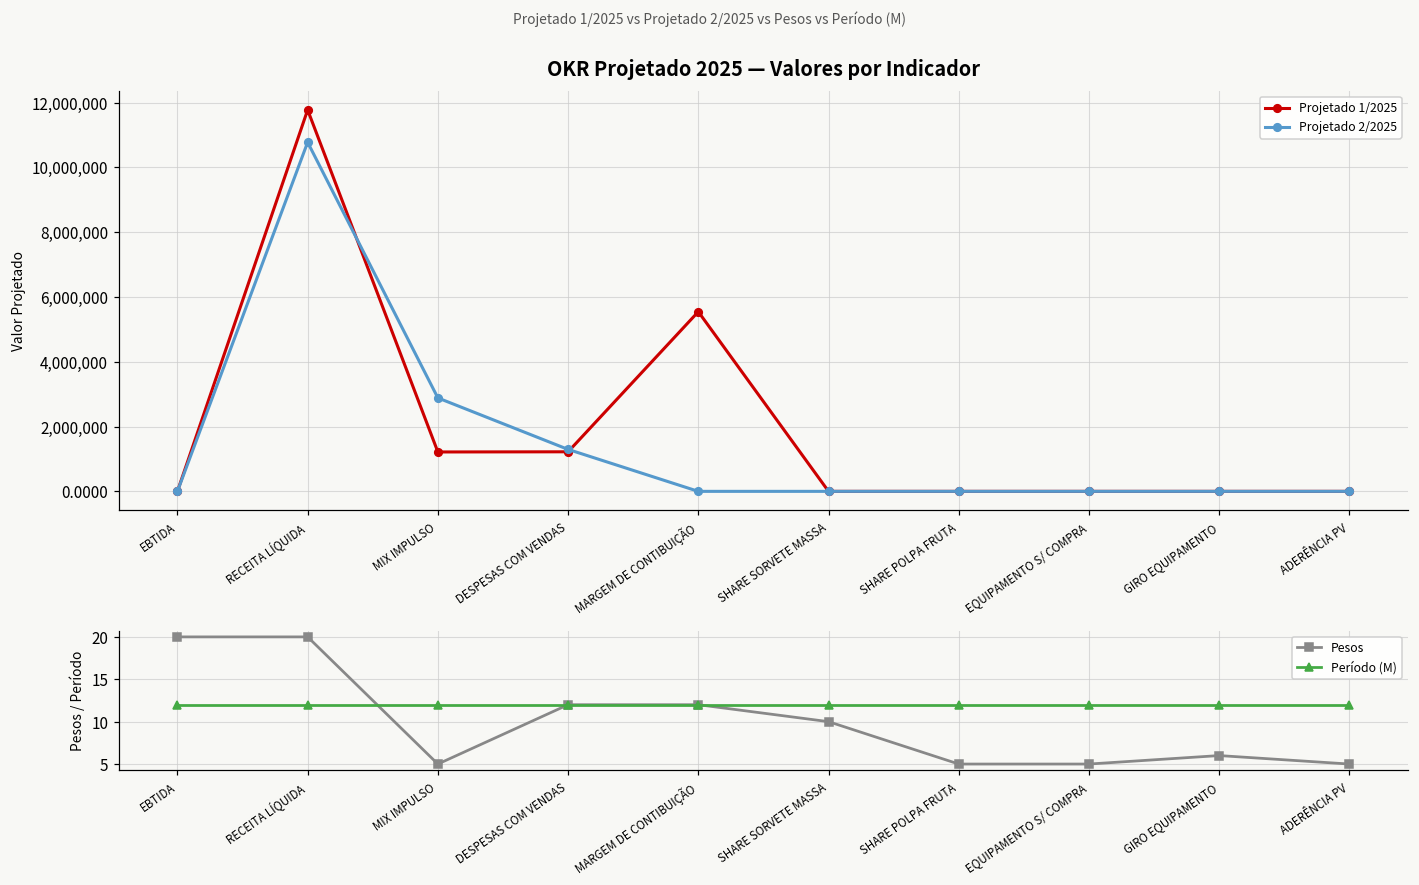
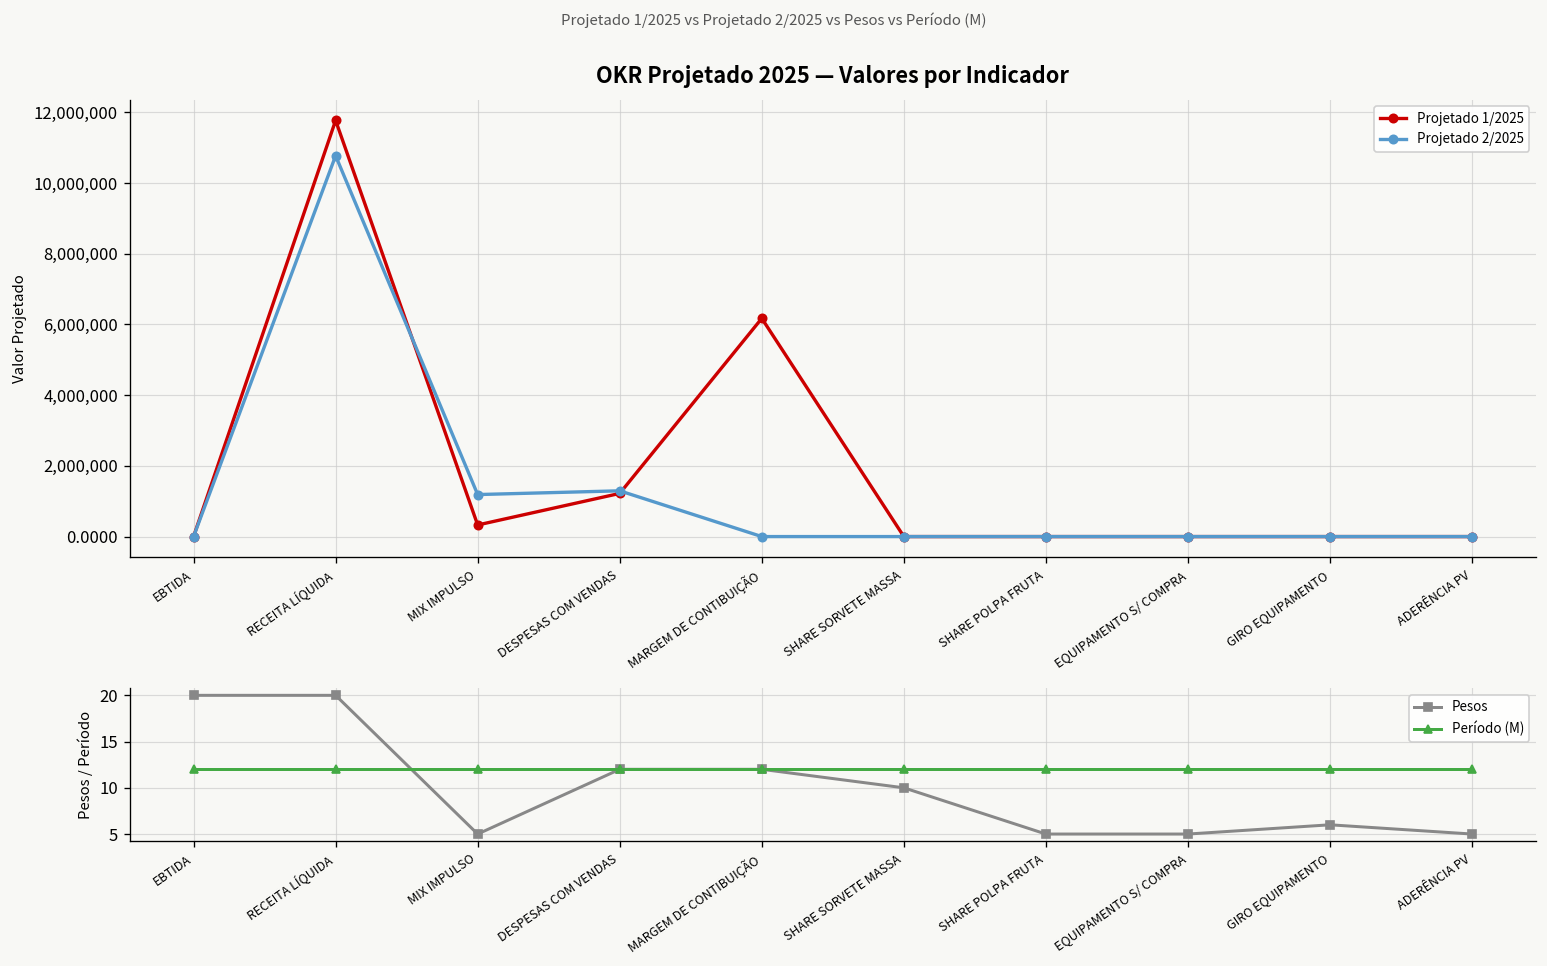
  {
    "OKR Projetado 2025 — Valores por Indicador": {
      "Projetado 1/2025": {
        "RECEITA LÍQUIDA": "11,800,000",
-       "MIX IMPULSO": "1,200,000",
-       "MARGEM DE CONTIBUIÇÃO": "5,500,000"
+       "MIX IMPULSO": "300,000",
+       "MARGEM DE CONTIBUIÇÃO": "6,200,000"
      },
      "Projetado 2/2025": {
        "RECEITA LÍQUIDA": "10,800,000",
-       "MIX IMPULSO": "2,900,000",
+       "MIX IMPULSO": "1,200,000",
        "MARGEM DE CONTIBUIÇÃO": "0"
      }
    }
  }
